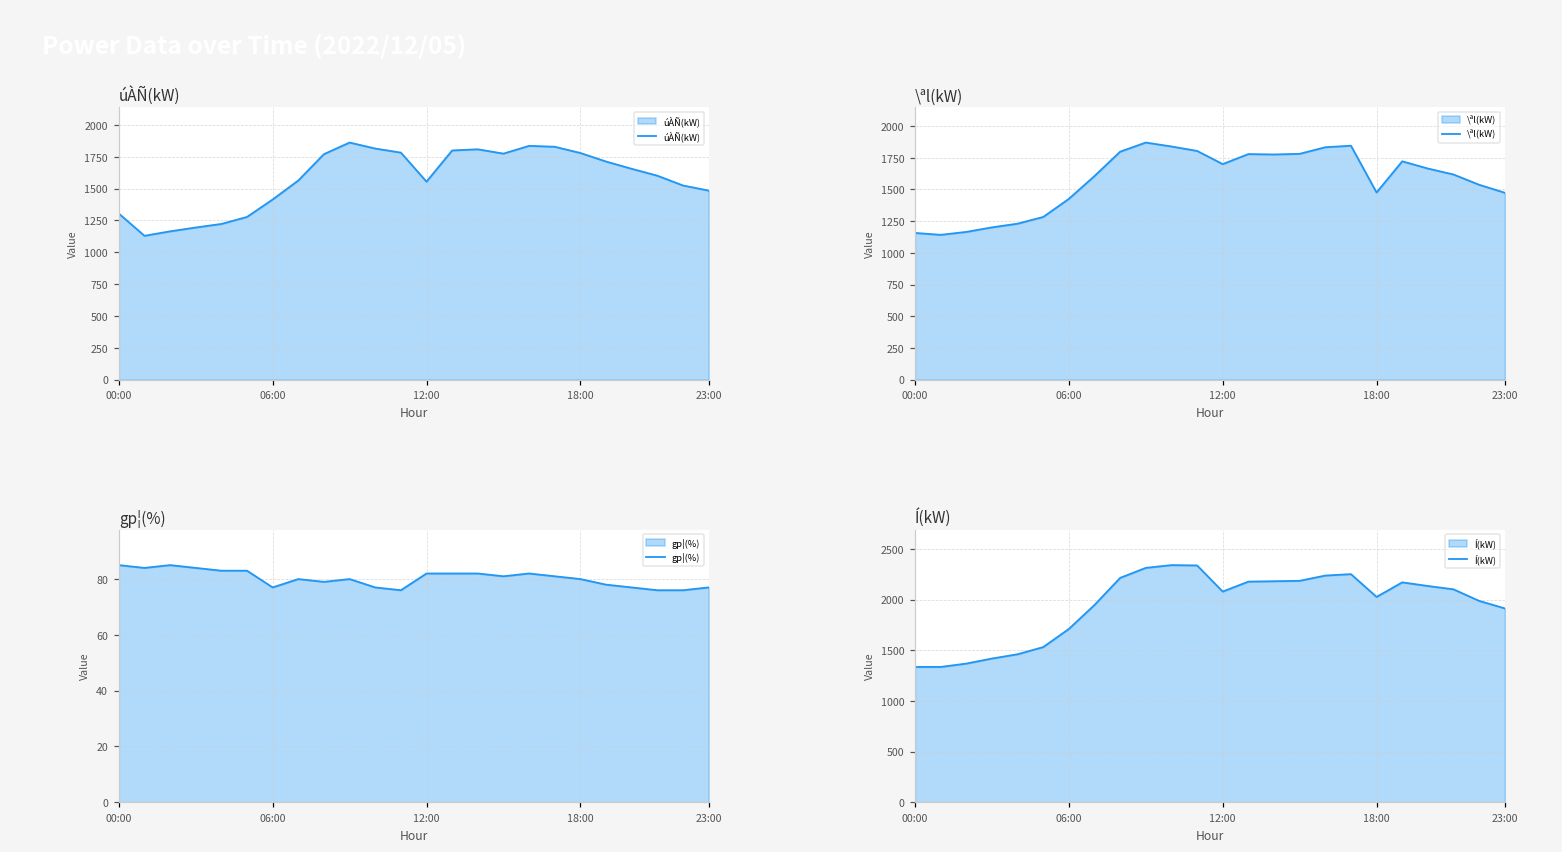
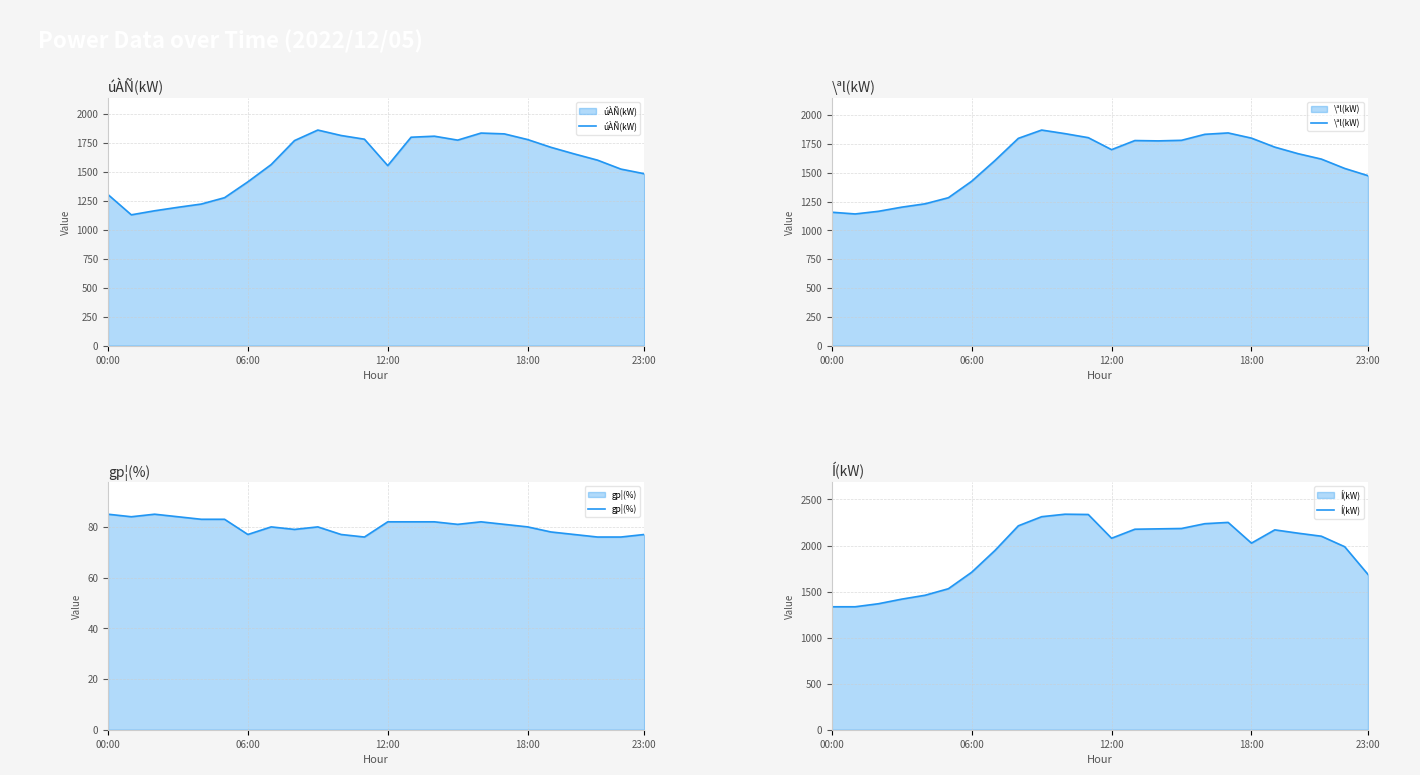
  {
    "úÀÑ(kW)": {
      "00:00": 1300,
      "06:00": 1410,
      "12:00": 1550,
      "18:00": 1780,
      "23:00": 1480
    },
    "\\ªl(kW)": {
      "00:00": 1160,
      "06:00": 1430,
      "12:00": 1700,
-     "18:00": 1480,
+     "18:00": 1800,
      "23:00": 1470
    },
    "gp¦(%)": {
      "00:00": 85,
      "06:00": 77,
      "12:00": 82,
      "18:00": 80,
      "23:00": 77
    },
    "Í(kW)": {
      "00:00": 1300,
      "06:00": 1700,
      "12:00": 2100,
      "18:00": 2000,
-     "23:00": 1900
+     "23:00": 1700
    }
  }
